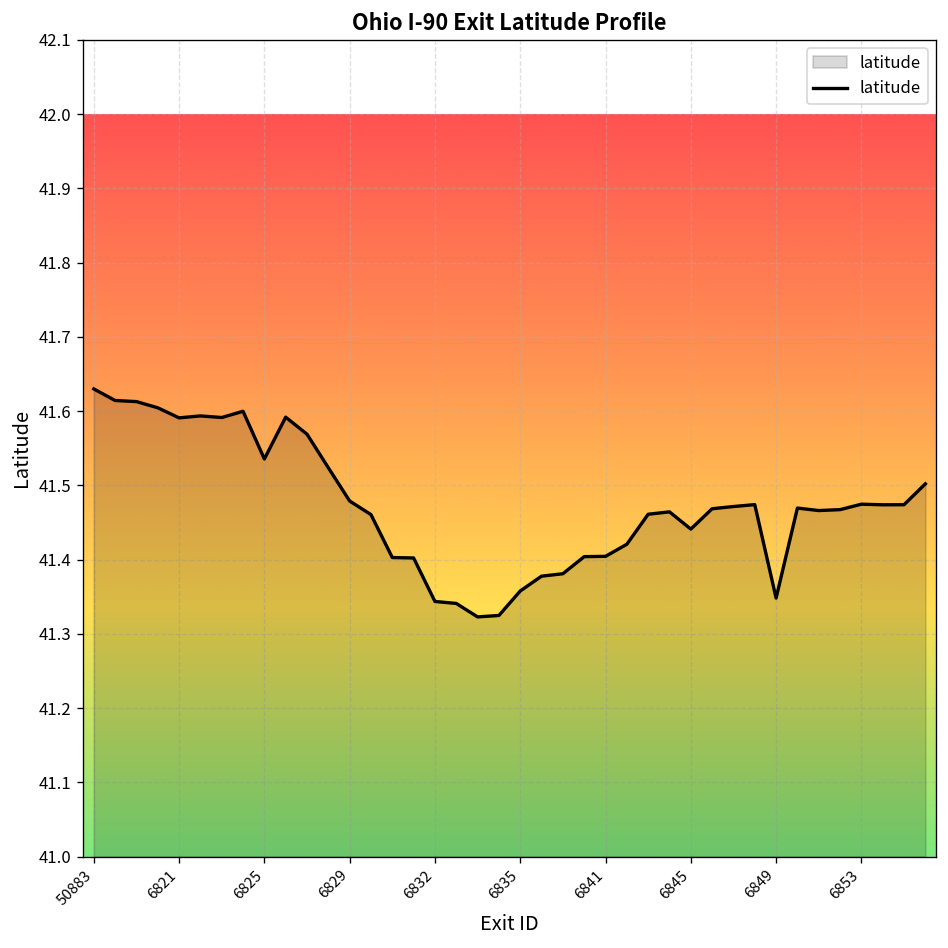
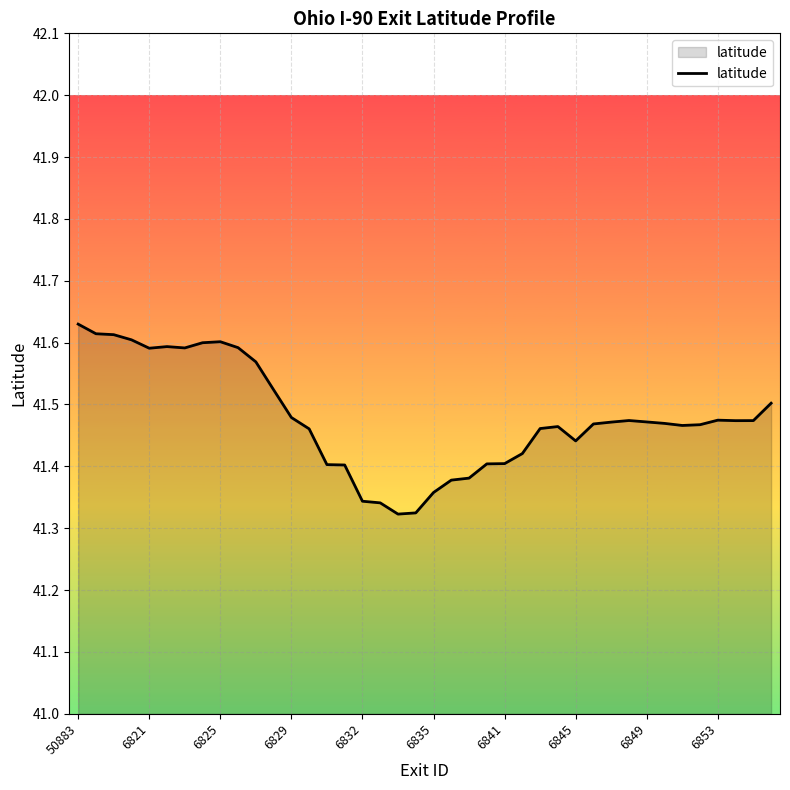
  {
    "50883": 41.63,
    "6821": 41.59,
-   "6825": 41.54,
+   "6825": 41.60,
    "6829": 41.48,
    "6832": 41.34,
    "6835": 41.36,
    "6841": 41.40,
    "6845": 41.44,
-   "6849": 41.35,
+   "6849": 41.47,
    "6853": 41.47
  }
